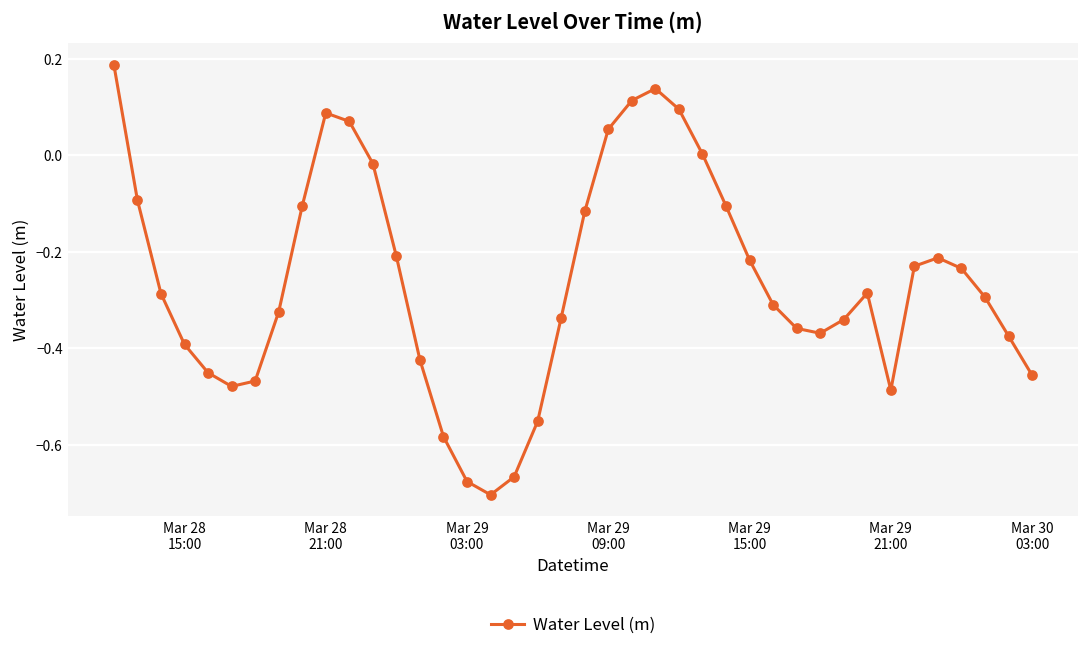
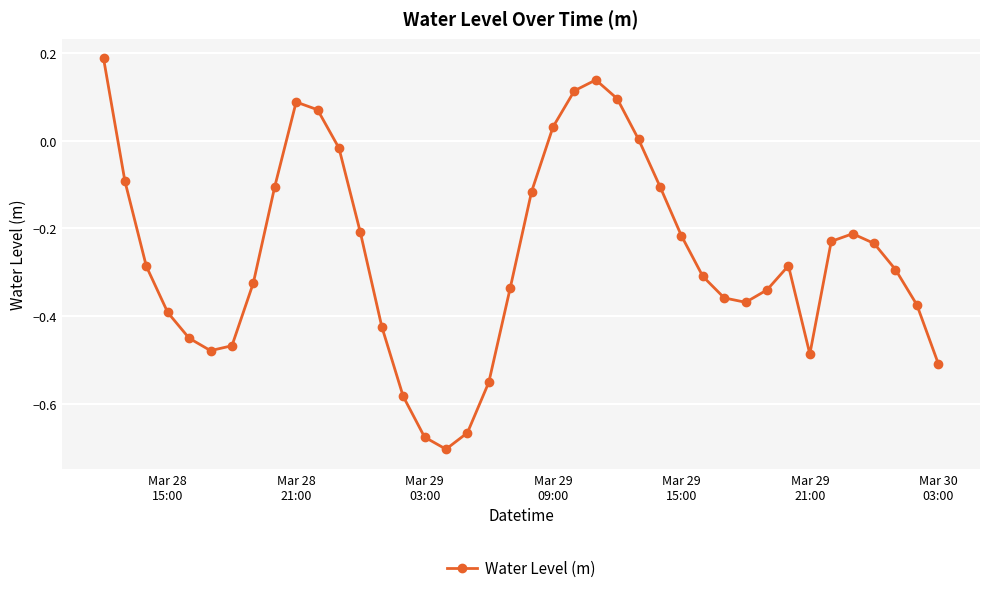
  {
    "Mar 28 15:00": -0.39,
    "Mar 28 21:00": 0.09,
    "Mar 29 03:00": -0.68,
-   "Mar 29 09:00": 0.05,
+   "Mar 29 09:00": 0.03,
    "Mar 29 15:00": -0.22,
    "Mar 29 21:00": -0.49,
-   "Mar 30 03:00": -0.46
+   "Mar 30 03:00": -0.51
  }
